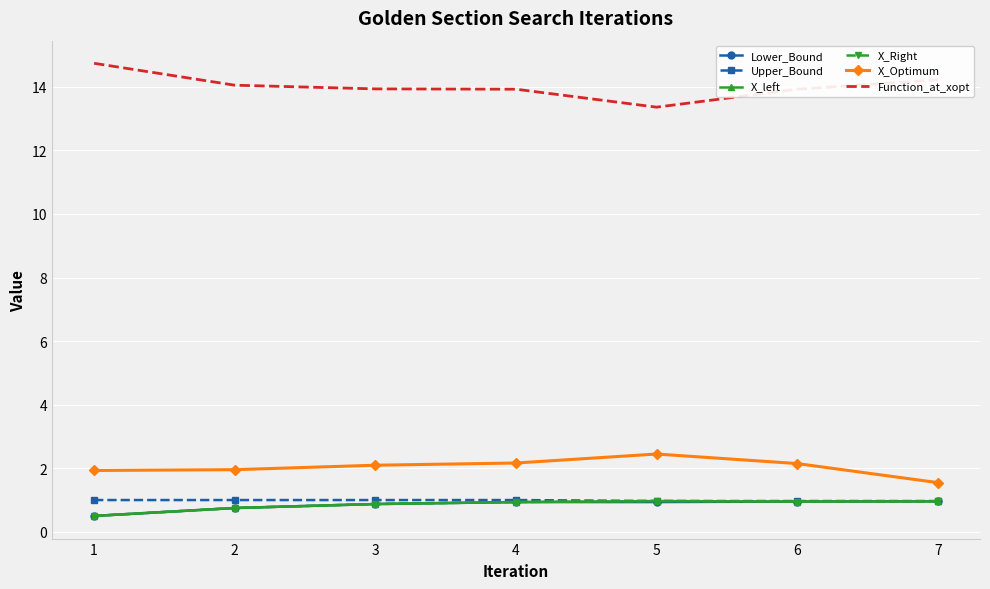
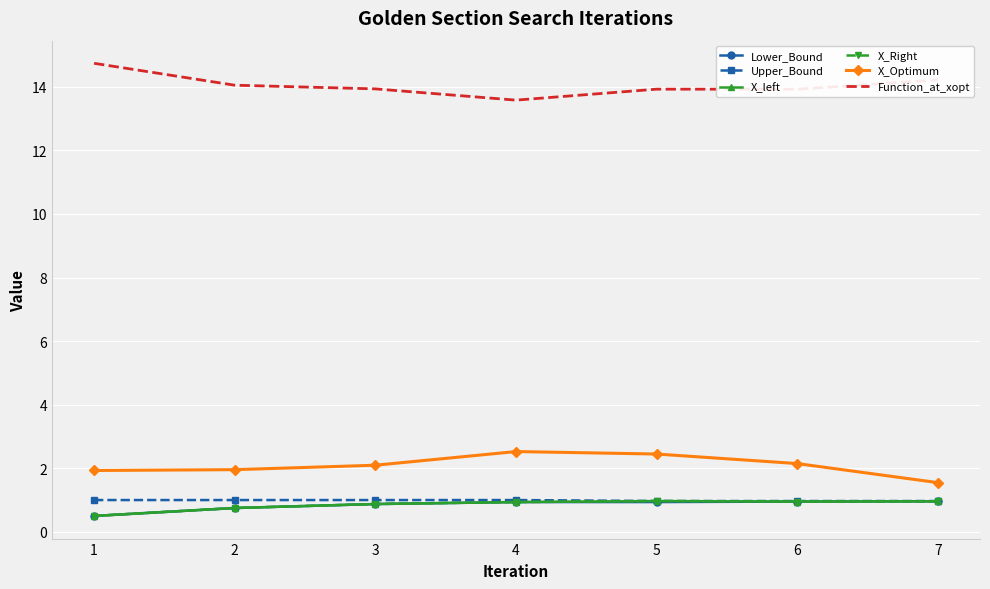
  {
    "X_Optimum": {
      "1": 1.9,
      "2": 2.0,
      "3": 2.1,
-     "4": 2.2,
+     "4": 2.5,
      "5": 2.4,
      "6": 2.1,
      "7": 1.5
    },
    "Function_at_xopt": {
      "1": 14.7,
      "2": 14.1,
      "3": 13.9,
-     "4": 13.9,
-     "5": 13.4
+     "4": 13.6,
+     "5": 13.9
    }
  }
